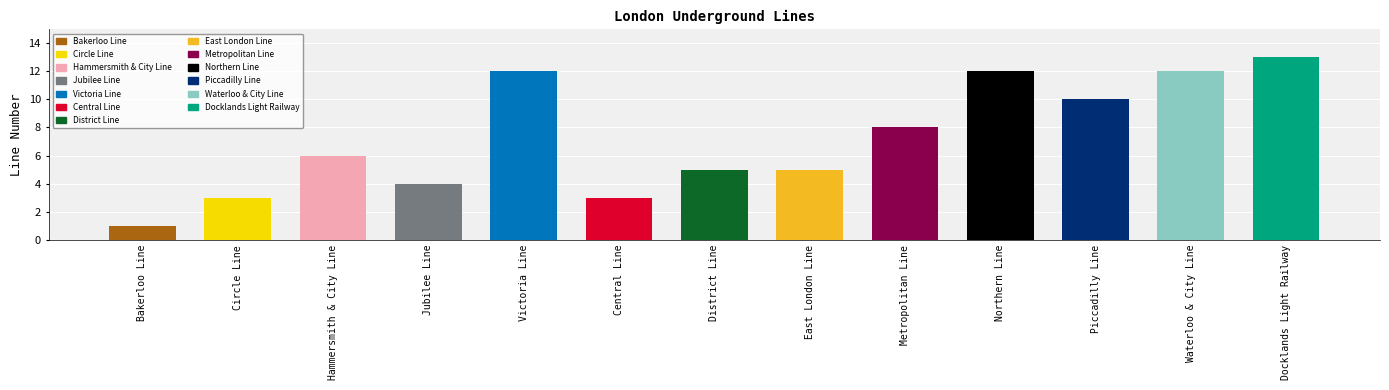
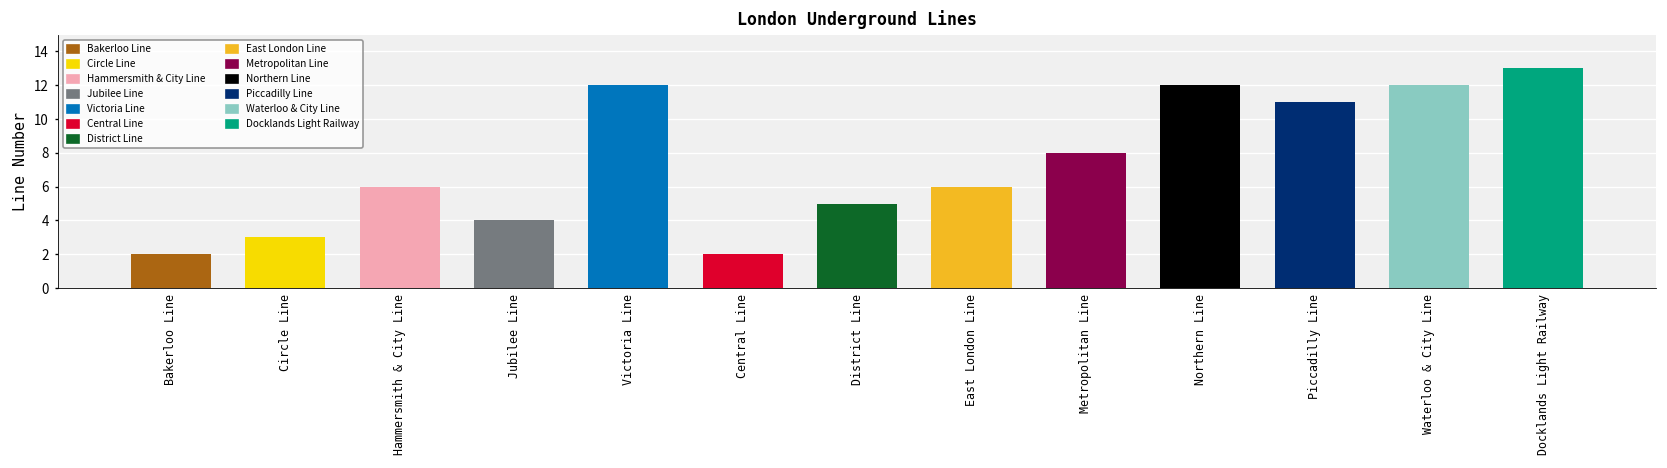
  {
-   "Bakerloo Line": 1,
+   "Bakerloo Line": 2,
    "Circle Line": 3,
    "Hammersmith & City Line": 6,
    "Jubilee Line": 4,
    "Victoria Line": 12,
-   "Central Line": 3,
+   "Central Line": 2,
    "District Line": 5,
-   "East London Line": 5,
+   "East London Line": 6,
    "Metropolitan Line": 8,
    "Northern Line": 12,
-   "Piccadilly Line": 10,
+   "Piccadilly Line": 11,
    "Waterloo & City Line": 12,
    "Docklands Light Railway": 13
  }
